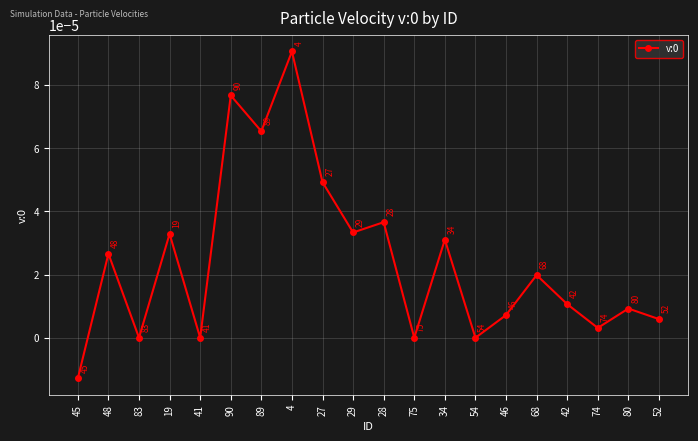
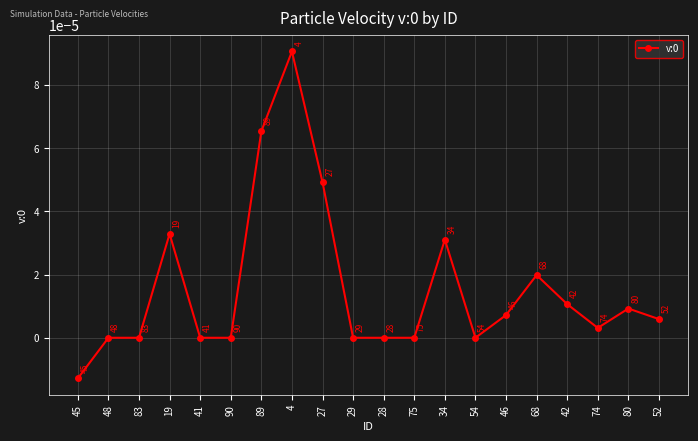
  {
-   "48": 0.00003,
-   "90": 0.0001,
-   "29": 0.00003,
-   "28": 0.00004
+   "48": 0.00000,
+   "90": 0.0000,
+   "29": 0.00000,
+   "28": 0.00000
  }
